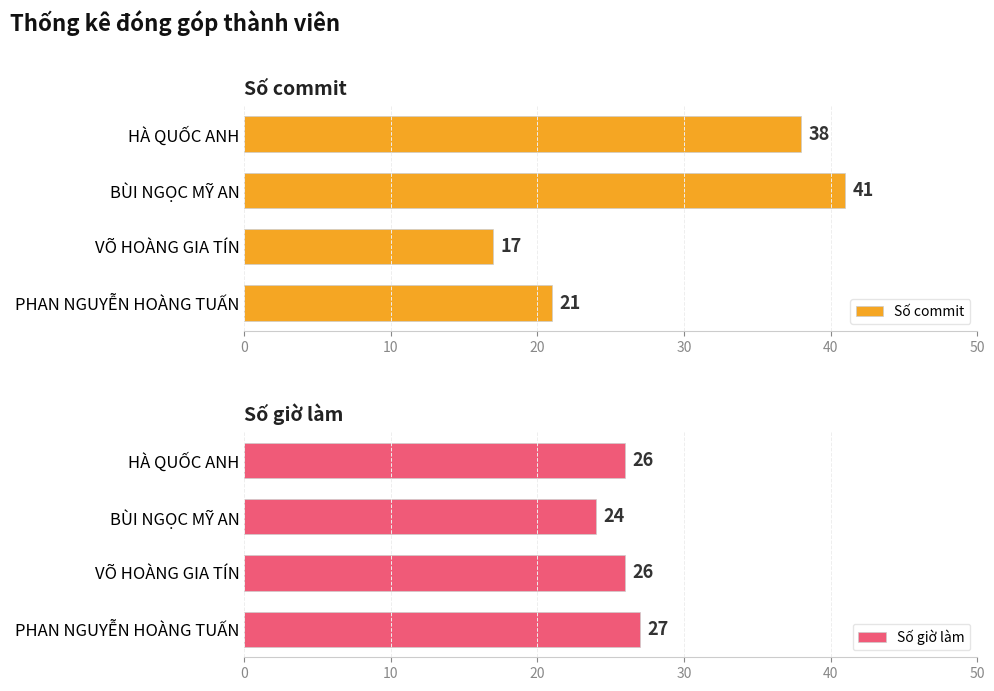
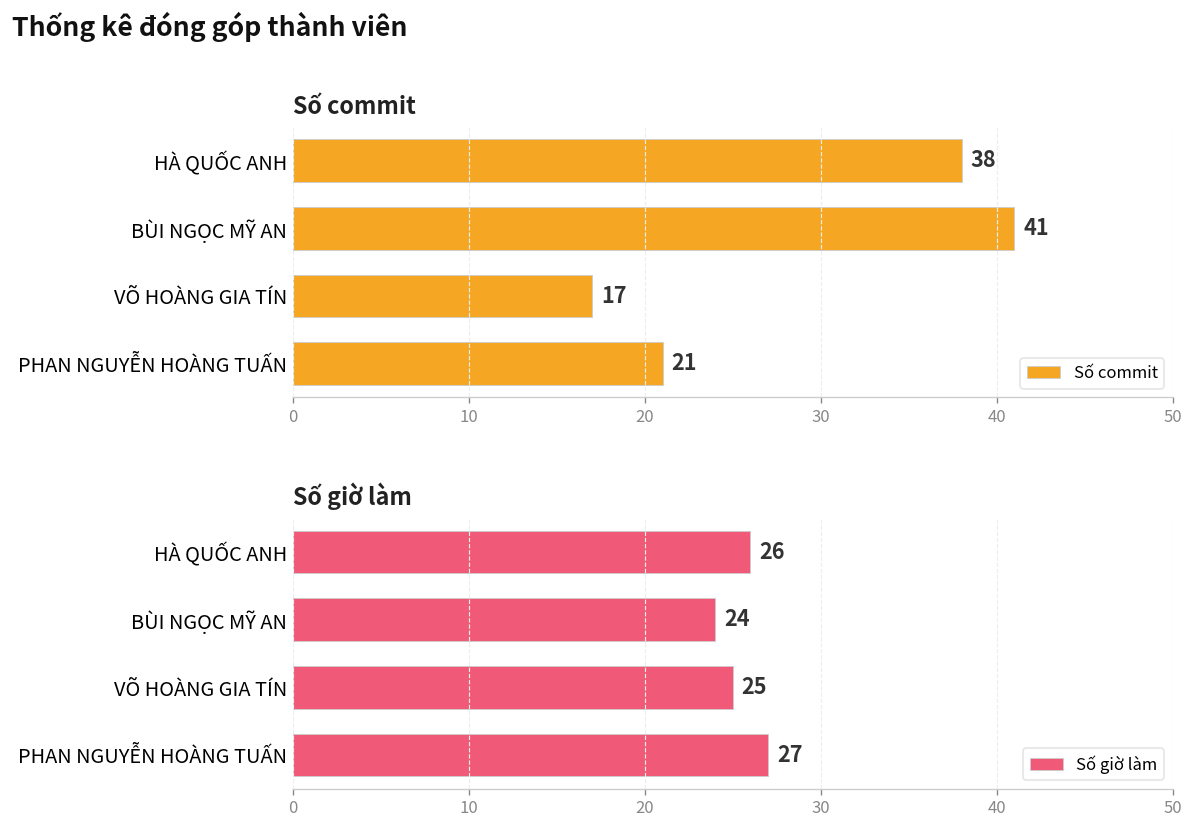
  {
    "Số commit": {
      "HÀ QUỐC ANH": 38,
      "BÙI NGỌC MỸ AN": 41,
      "VÕ HOÀNG GIA TÍN": 17,
      "PHAN NGUYỄN HOÀNG TUẤN": 21
    },
    "Số giờ làm": {
      "HÀ QUỐC ANH": 26,
      "BÙI NGỌC MỸ AN": 24,
-     "VÕ HOÀNG GIA TÍN": 26,
+     "VÕ HOÀNG GIA TÍN": 25,
      "PHAN NGUYỄN HOÀNG TUẤN": 27
    }
  }
